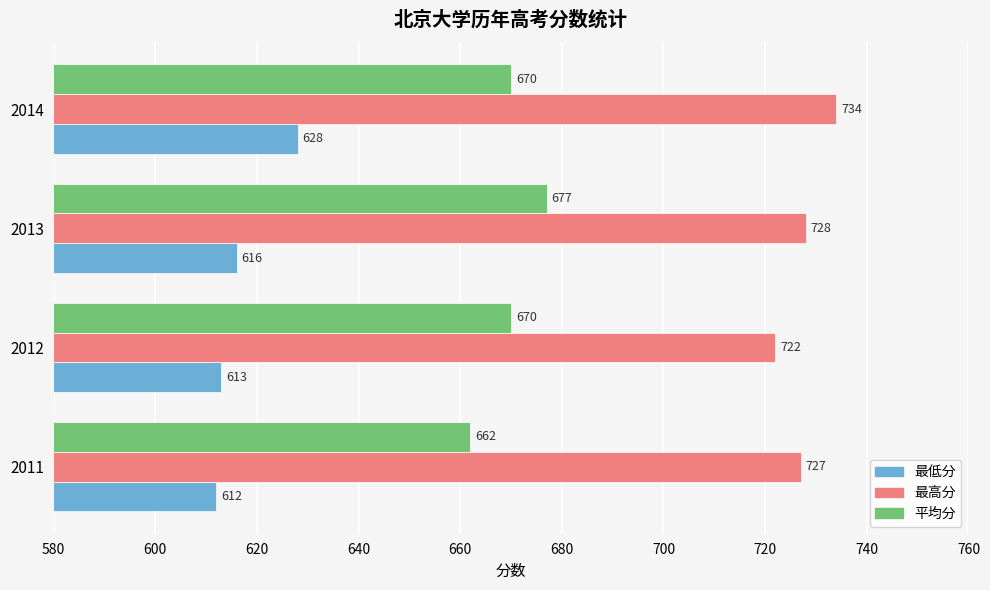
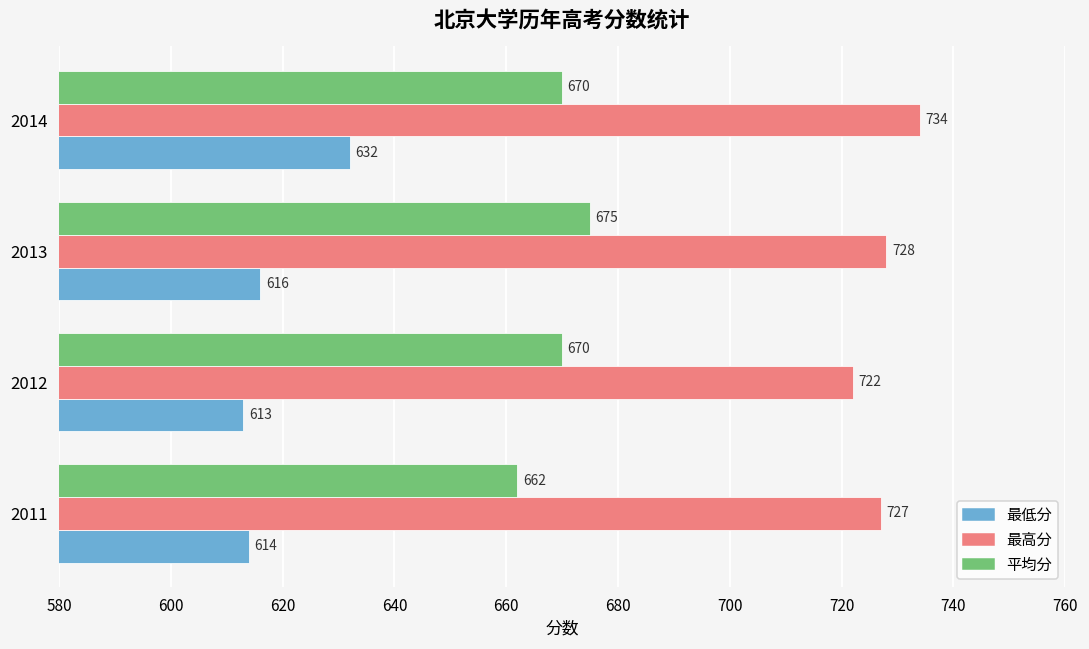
  {
    "最低分": {
-     "2014": 628,
+     "2014": 632,
      "2013": 616,
      "2012": 613,
-     "2011": 612
+     "2011": 614
    },
    "最高分": {
      "2014": 734,
      "2013": 728,
      "2012": 722,
      "2011": 727
    },
    "平均分": {
      "2014": 670,
-     "2013": 677,
+     "2013": 675,
      "2012": 670,
      "2011": 662
    }
  }
